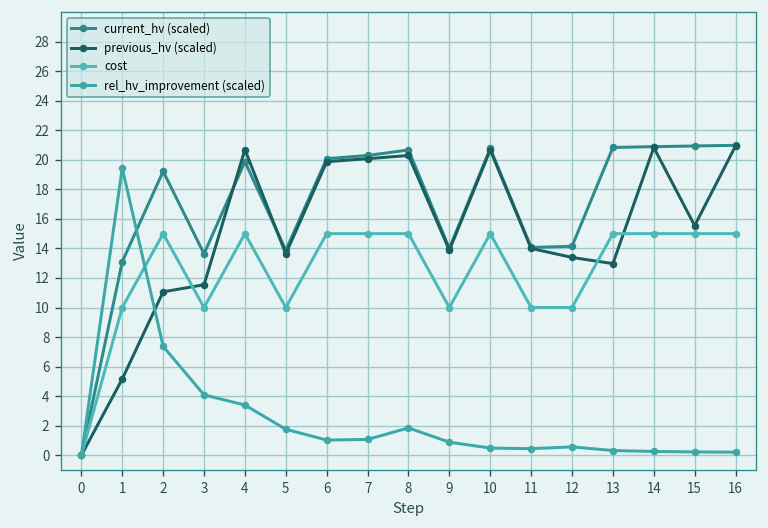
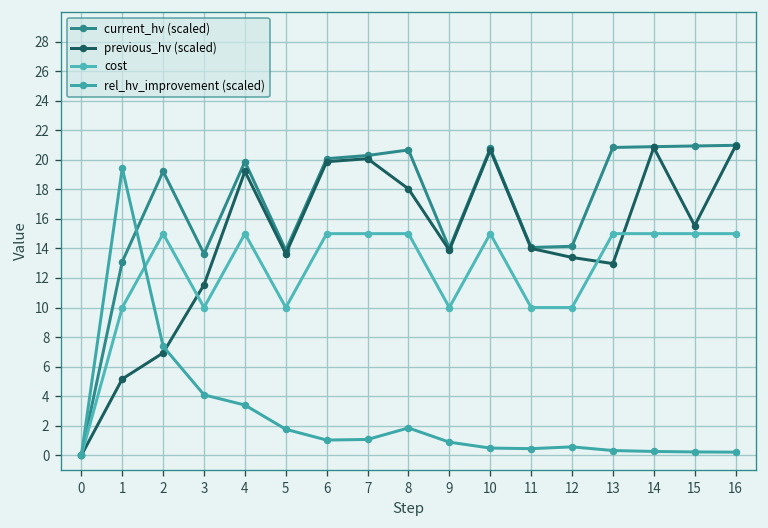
  {
    "previous_hv (scaled)": {
      "1": 5.2,
-     "2": 11.1,
+     "2": 6.9,
      "3": 11.5,
-     "4": 20.7,
+     "4": 19.2,
      "5": 13.6,
      "6": 19.9,
      "7": 20.1,
-     "8": 20.3,
+     "8": 18.0,
      "12": 13.4,
      "13": 13.0,
      "15": 15.5
    }
  }
